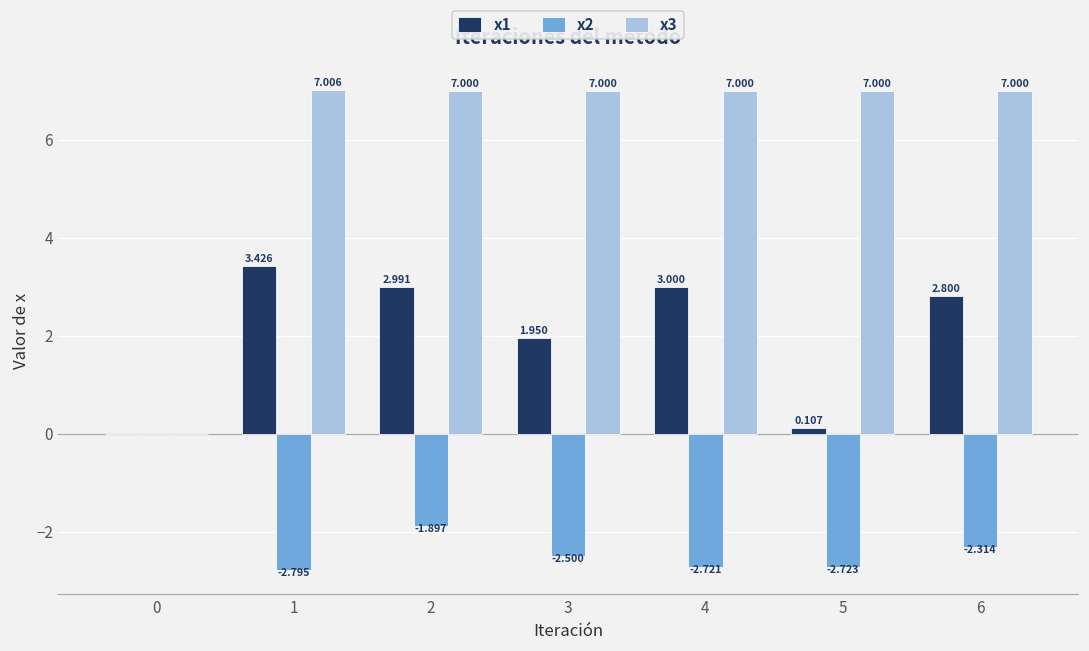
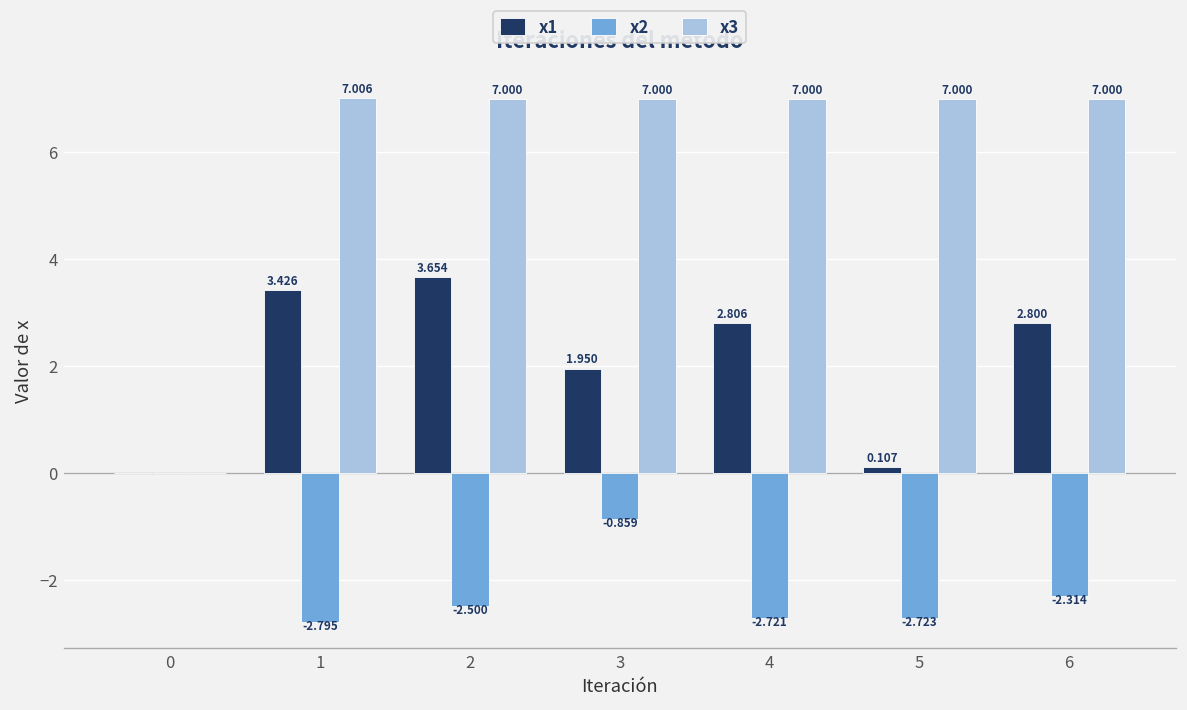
  {
    "x1": {
      "1": 3.426,
-     "2": 2.991,
+     "2": 3.654,
      "3": 1.950,
-     "4": 3.000,
+     "4": 2.806,
      "5": 0.107,
      "6": 2.800
    },
    "x2": {
      "1": -2.795,
-     "2": -1.897,
-     "3": -2.500,
+     "2": -2.500,
+     "3": -0.859,
      "4": -2.721,
      "5": -2.723,
      "6": -2.314
    },
    "x3": {
      "1": 7.006,
      "2": 7.000,
      "3": 7.000,
      "4": 7.000,
      "5": 7.000,
      "6": 7.000
    }
  }
